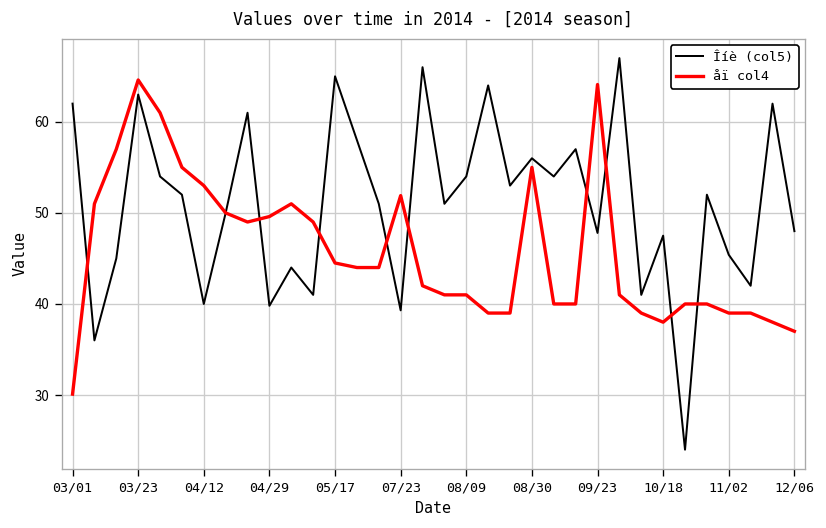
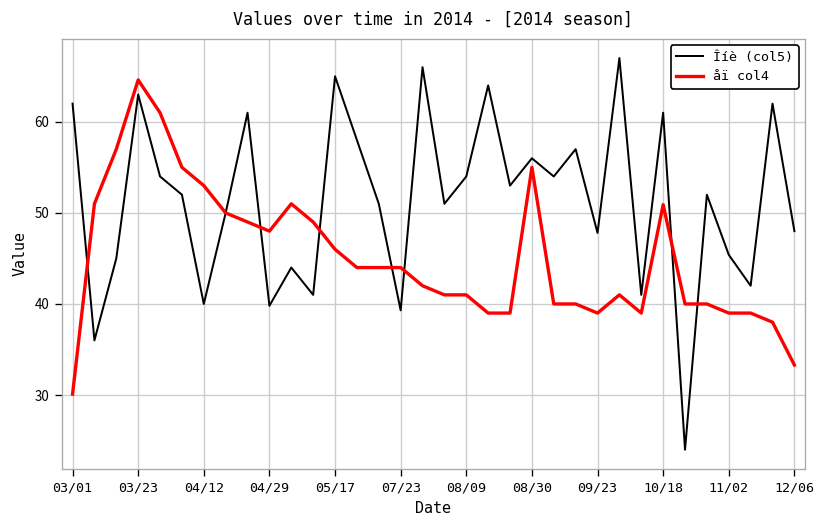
  {
    "Îíè (col5)": {
      "03/01": 62,
      "03/23": 63,
      "04/12": 40,
      "04/29": 40,
      "05/17": 65,
      "07/23": 39,
      "08/09": 54,
      "08/30": 56,
      "09/23": 48,
-     "10/18": 48,
+     "10/18": 61,
      "11/02": 45,
      "12/06": 48
    },
    "åï col4": {
      "03/01": 30,
      "03/23": 65,
      "04/12": 53,
-     "04/29": 50,
-     "05/17": 45,
-     "07/23": 52,
+     "04/29": 48,
+     "05/17": 46,
+     "07/23": 44,
      "08/09": 41,
      "08/30": 55,
-     "09/23": 64,
-     "10/18": 38,
+     "09/23": 39,
+     "10/18": 51,
      "11/02": 39,
-     "12/06": 37
+     "12/06": 33
    }
  }
